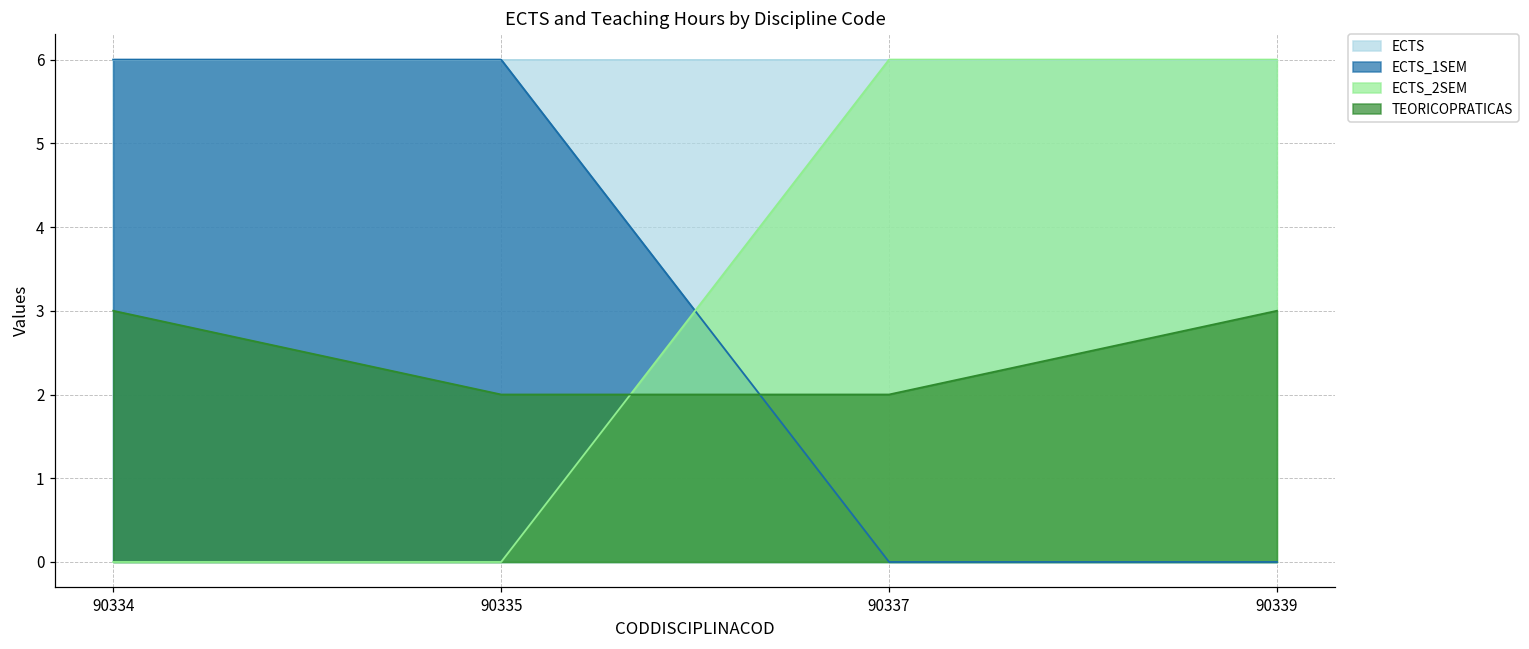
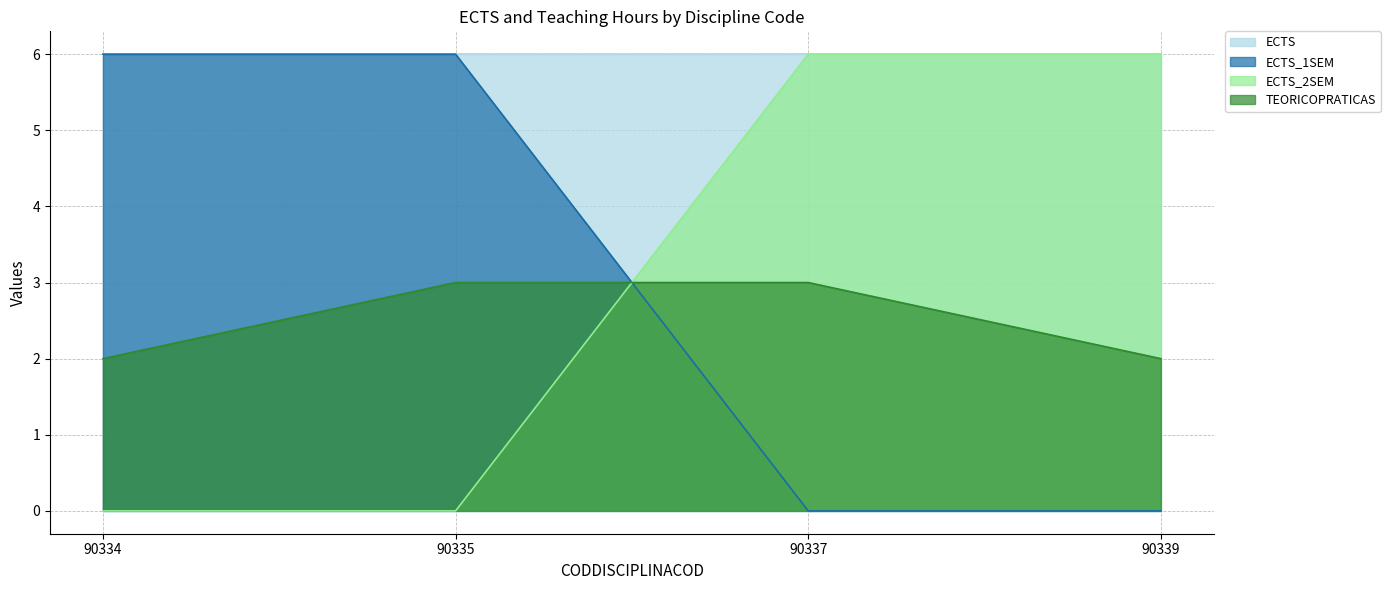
  {
    "ECTS_1SEM": {
      "90337": 0,
      "90339": 0
    },
    "ECTS_2SEM": {
      "90334": 0,
      "90335": 0
    },
    "TEORICOPRATICAS": {
-     "90334": 3,
-     "90335": 2,
-     "90337": 2,
-     "90339": 3
+     "90334": 2,
+     "90335": 3,
+     "90337": 3,
+     "90339": 2
    }
  }
